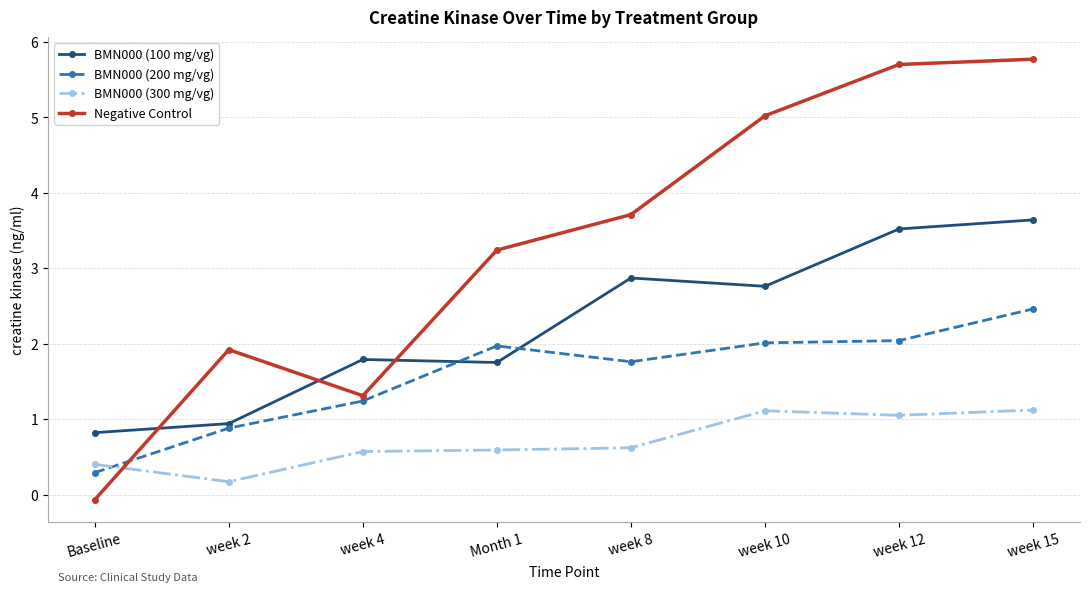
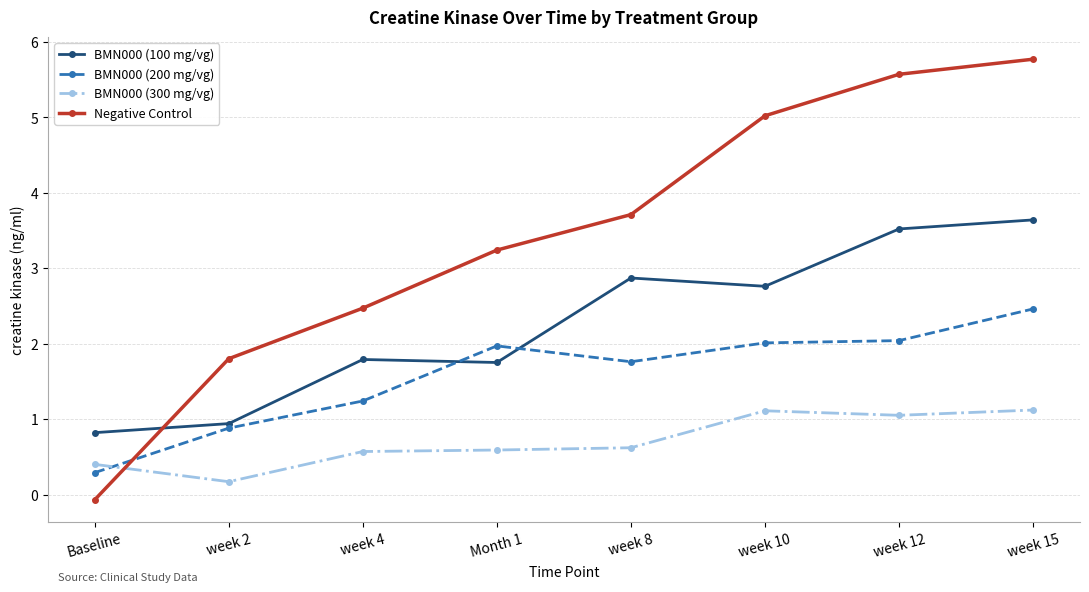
  {
    "BMN000 (100 mg/vg)": {
      "Baseline": 0.8,
      "week 2": 0.9,
      "week 4": 1.8,
      "Month 1": 1.8,
      "week 8": 2.9,
      "week 10": 2.8,
      "week 12": 3.5,
      "week 15": 3.6
    },
    "BMN000 (200 mg/vg)": {
      "Baseline": 0.3,
      "week 2": 0.9,
      "week 4": 1.2,
      "Month 1": 2.0,
      "week 8": 1.8,
      "week 10": 2.0,
      "week 12": 2.0,
      "week 15": 2.5
    },
    "BMN000 (300 mg/vg)": {
      "Baseline": 0.4,
      "week 2": 0.2,
      "week 4": 0.6,
      "Month 1": 0.6,
      "week 8": 0.6,
      "week 10": 1.1,
      "week 12": 1.1,
      "week 15": 1.1
    },
    "Negative Control": {
      "Baseline": -0.1,
-     "week 2": 1.9,
-     "week 4": 1.3,
+     "week 2": 1.8,
+     "week 4": 2.5,
      "Month 1": 3.2,
      "week 8": 3.7,
      "week 10": 5.0,
-     "week 12": 5.7,
+     "week 12": 5.6,
      "week 15": 5.8
    }
  }
